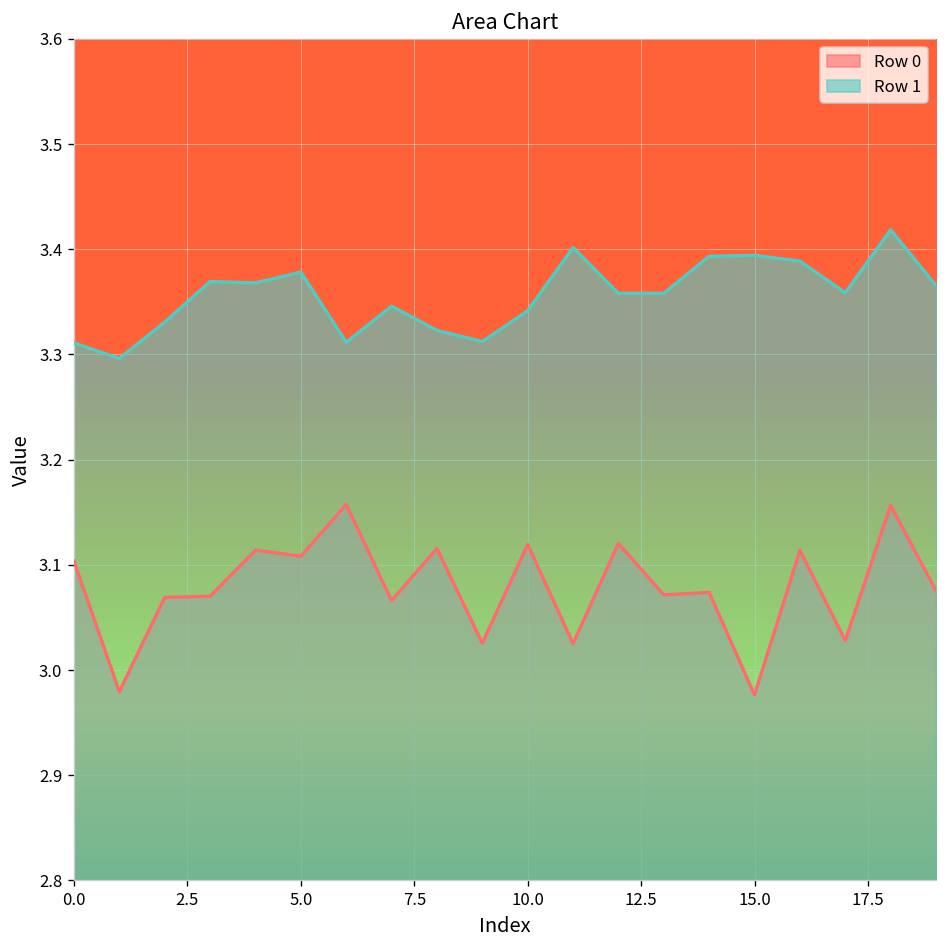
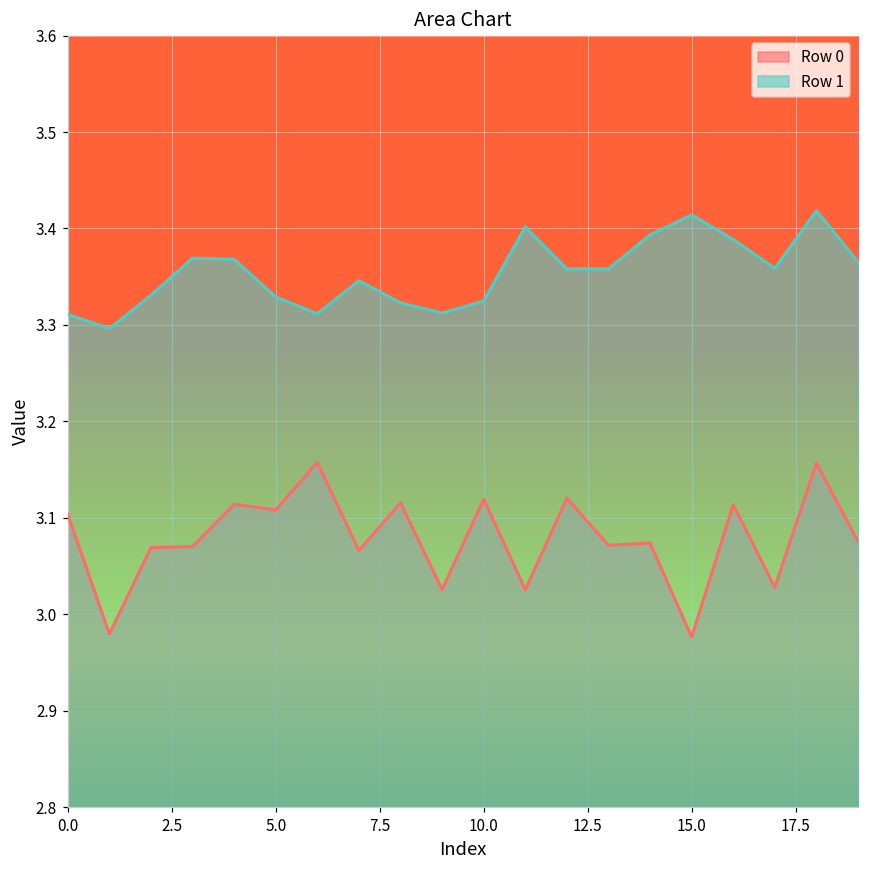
  {
    "Row 0": {
      "0.0": 3.10,
      "5.0": 3.11,
      "10.0": 3.12,
      "15.0": 2.98
    },
    "Row 1": {
      "0.0": 3.31,
-     "5.0": 3.38,
-     "10.0": 3.34,
-     "15.0": 3.39
+     "5.0": 3.33,
+     "10.0": 3.32,
+     "15.0": 3.41
    }
  }
